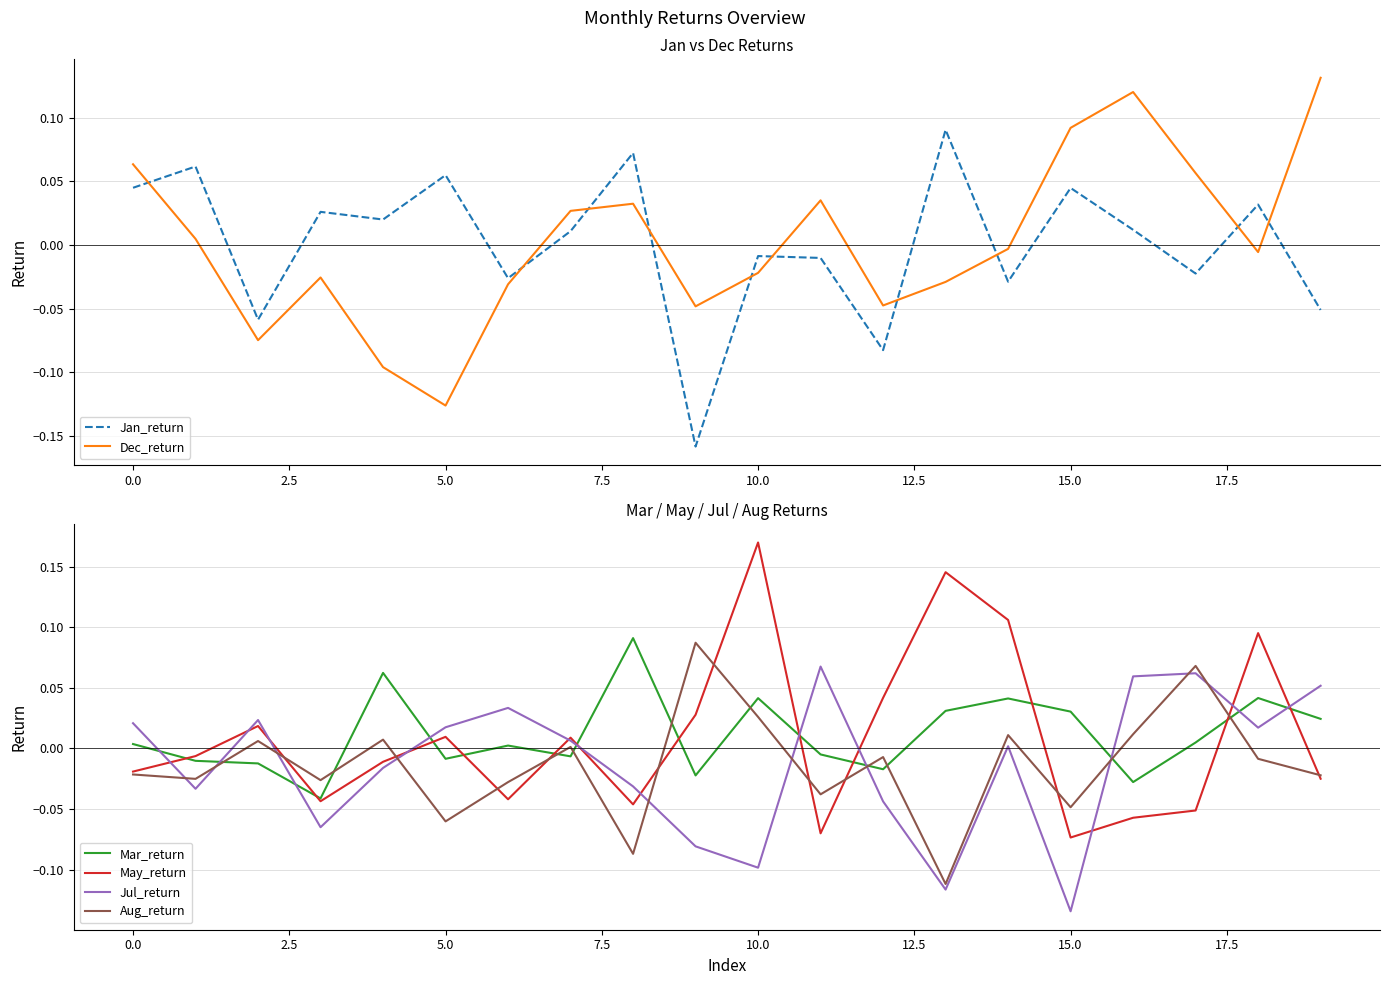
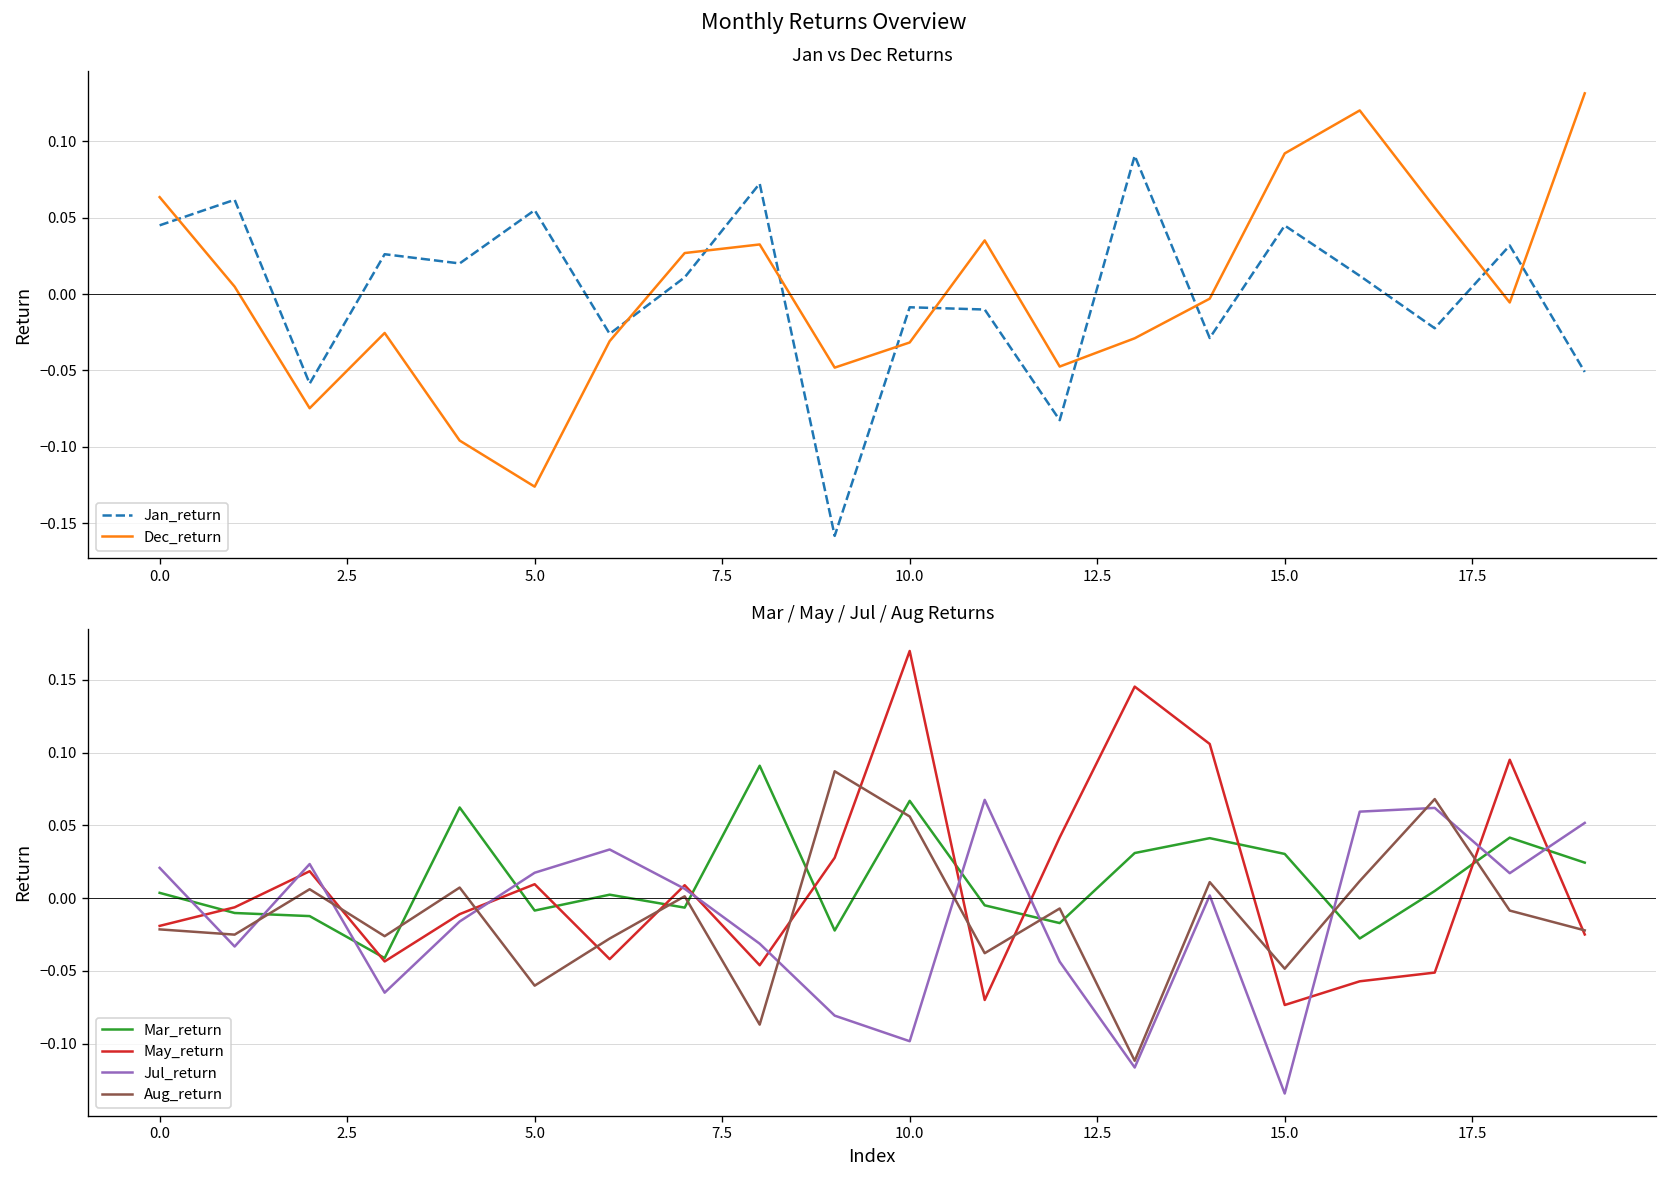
  {
    "Jan vs Dec Returns": {
      "Jan_return": {
        "0.0": 0.045,
        "5.0": 0.055,
        "10.0": -0.009,
        "15.0": 0.045
      },
      "Dec_return": {
        "0.0": 0.064,
        "5.0": -0.126,
-       "10.0": -0.022,
+       "10.0": -0.032,
        "15.0": 0.092
      }
    },
    "Mar / May / Jul / Aug Returns": {
      "Mar_return": {
        "0.0": 0.004,
        "5.0": -0.009,
-       "10.0": 0.041,
+       "10.0": 0.067,
        "15.0": 0.030
      },
      "May_return": {
        "0.0": -0.019,
        "5.0": 0.010,
        "10.0": 0.170,
        "15.0": -0.073
      },
      "Jul_return": {
        "0.0": 0.021,
        "5.0": 0.017,
        "10.0": -0.098,
        "15.0": -0.134
      },
      "Aug_return": {
        "0.0": -0.022,
        "5.0": -0.060,
-       "10.0": 0.026,
+       "10.0": 0.056,
        "15.0": -0.049
      }
    }
  }
